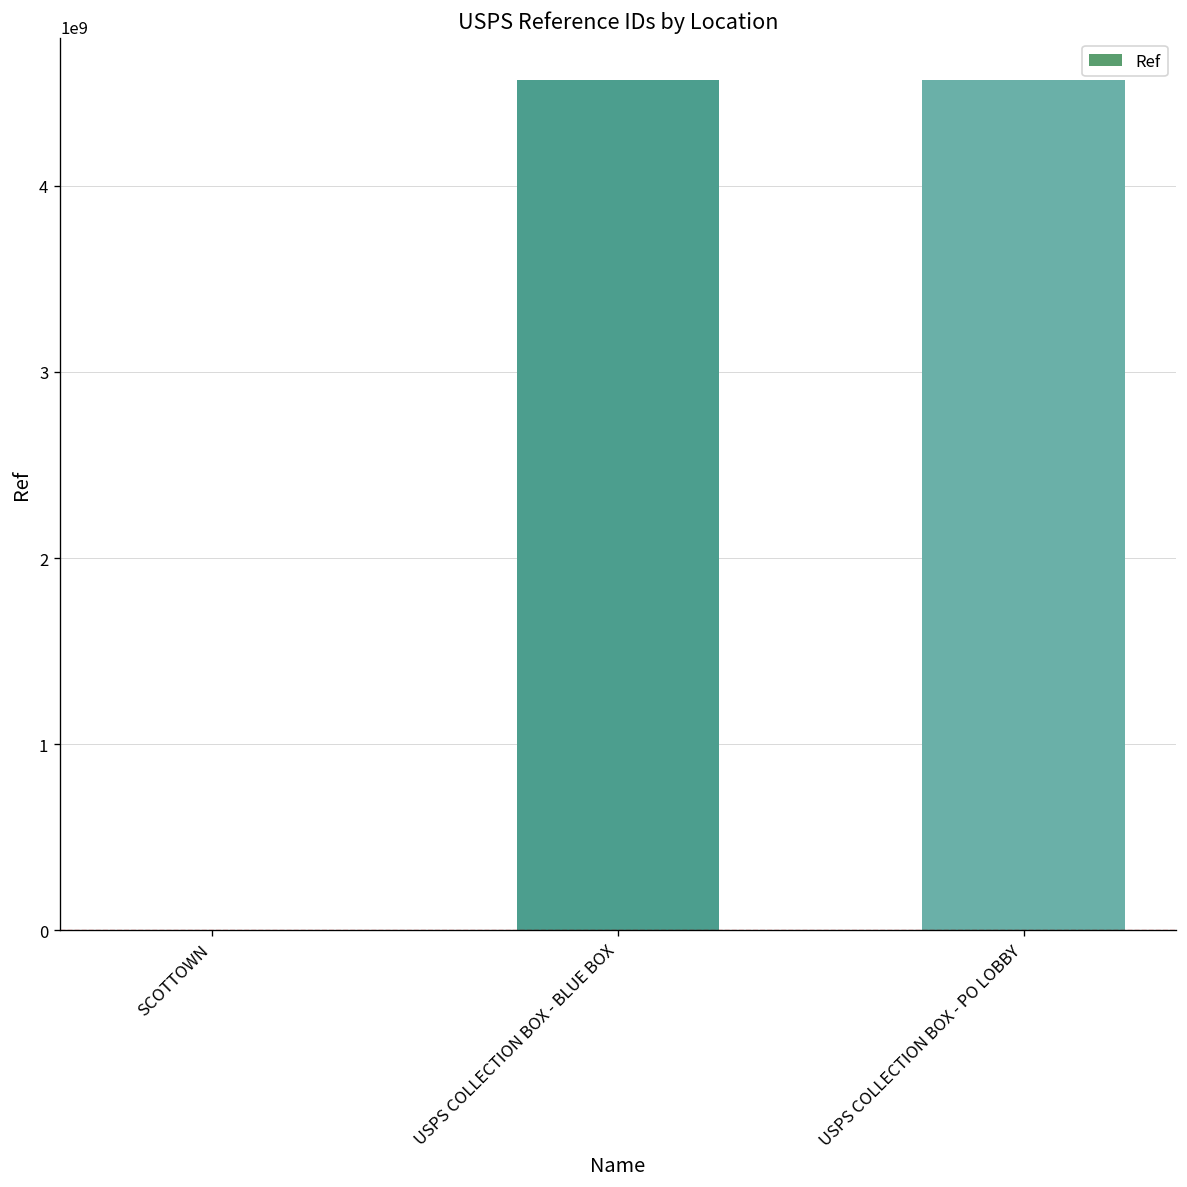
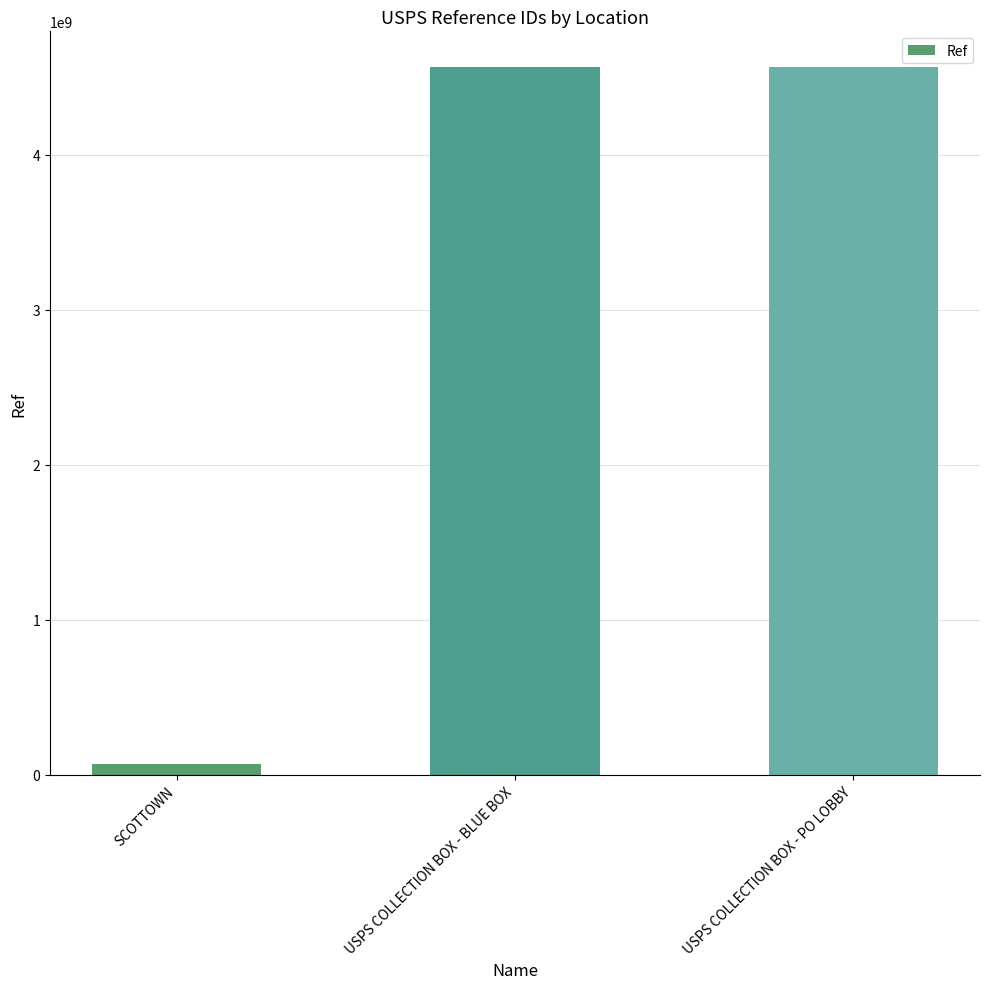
  {
-   "SCOTTOWN": 0,
+   "SCOTTOWN": 70000000,
    "USPS COLLECTION BOX - BLUE BOX": 4570000000,
    "USPS COLLECTION BOX - PO LOBBY": 4570000000
  }
